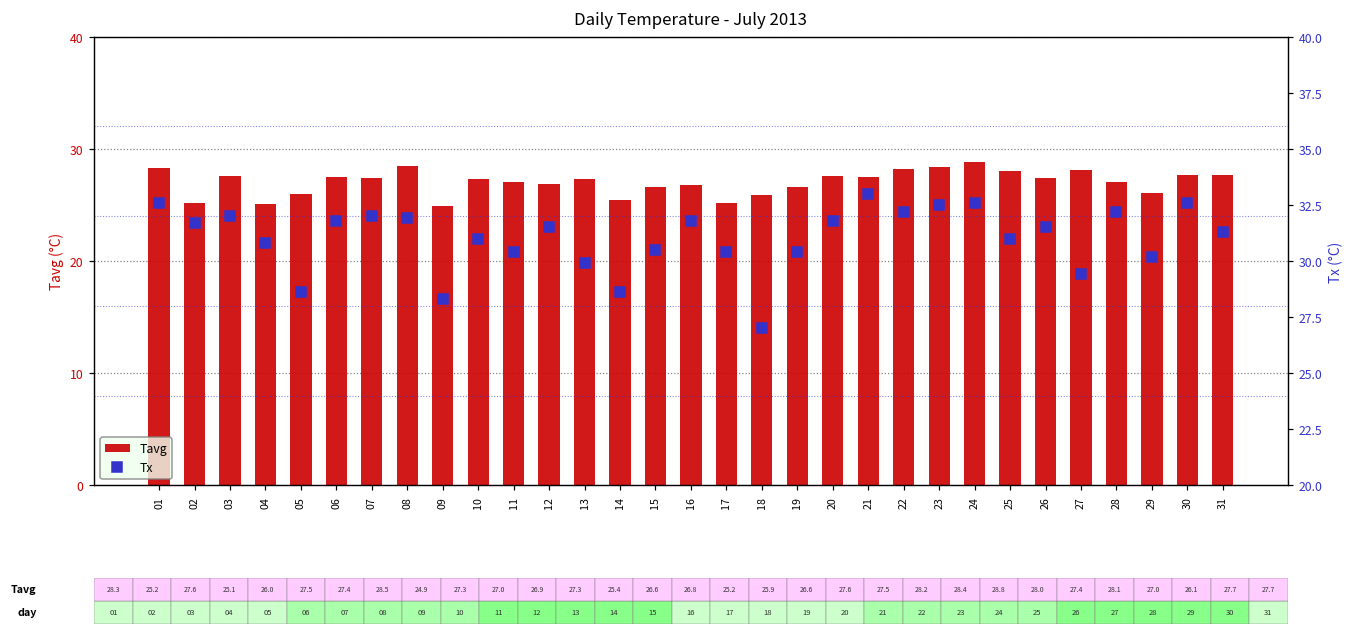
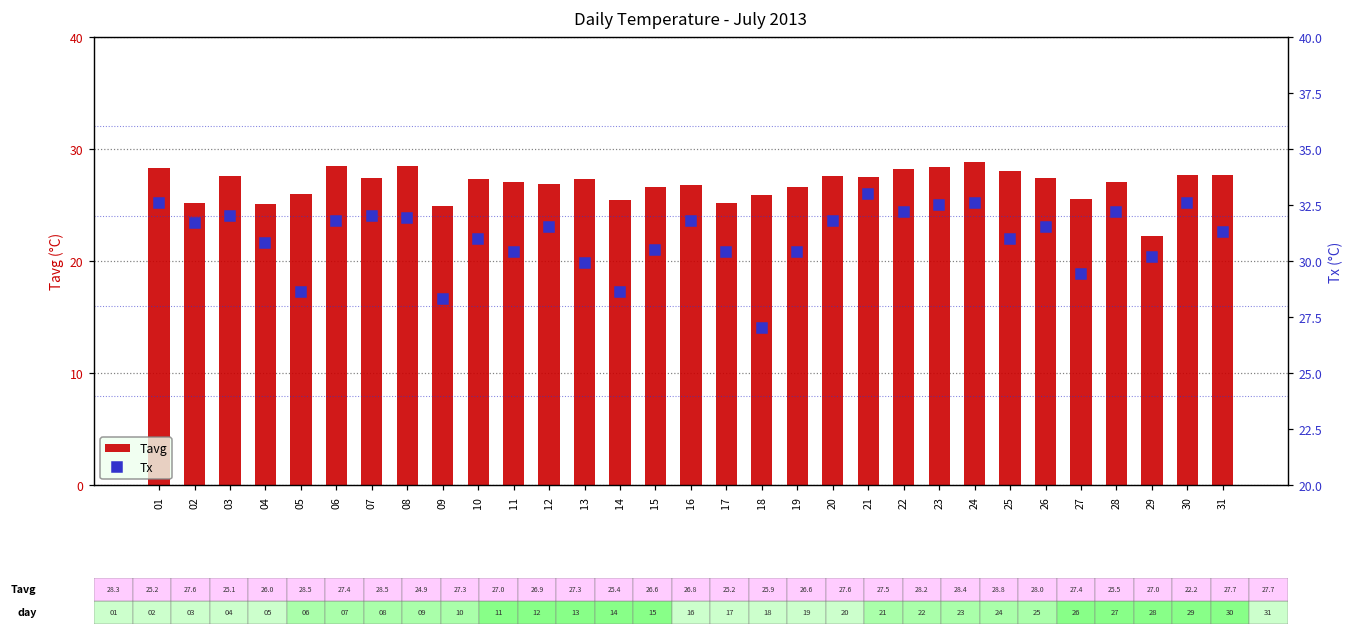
  {
    "Tavg": {
-     "06": 27.5,
-     "27": 28.1,
-     "29": 26.1
+     "06": 28.5,
+     "27": 25.5,
+     "29": 22.2
    }
  }
